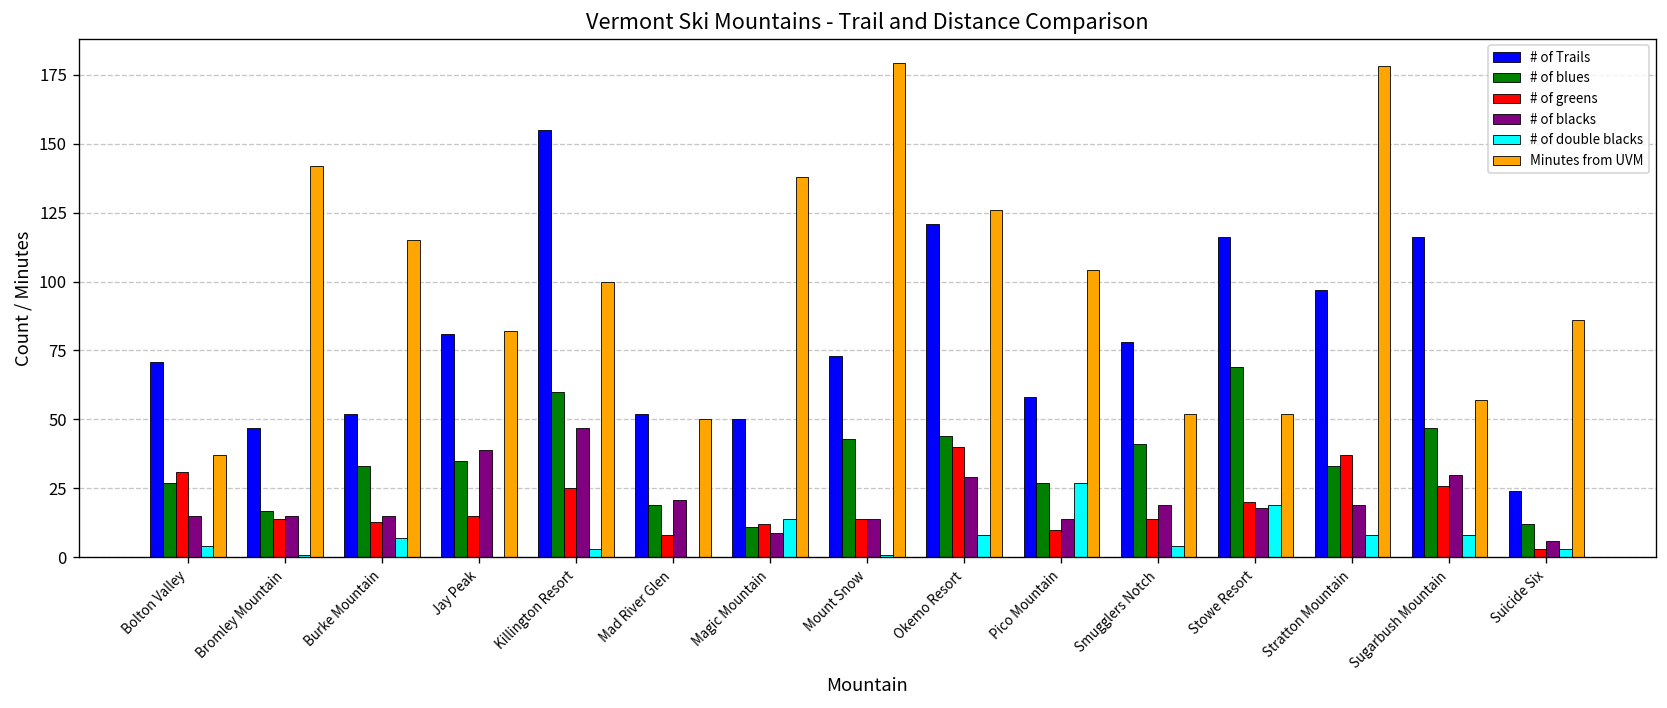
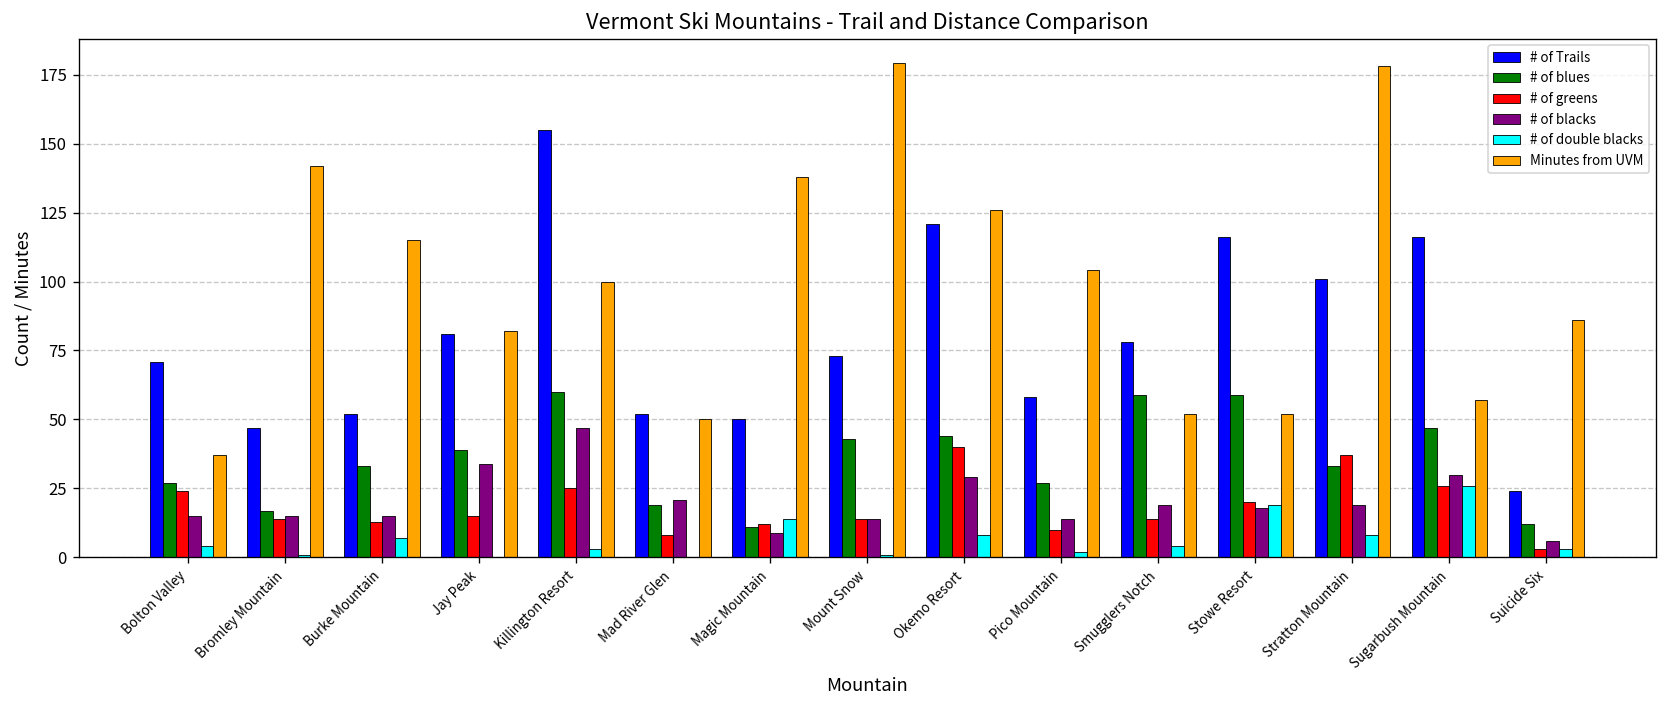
  {
    "# of Trails": {
      "Bolton Valley": 71,
      "Bromley Mountain": 47,
      "Burke Mountain": 52,
      "Jay Peak": 81,
      "Killington Resort": 155,
      "Mad River Glen": 52,
      "Magic Mountain": 50,
      "Mount Snow": 73,
      "Okemo Resort": 121,
      "Pico Mountain": 58,
      "Smugglers Notch": 78,
      "Stowe Resort": 116,
-     "Stratton Mountain": 97,
+     "Stratton Mountain": 101,
      "Sugarbush Mountain": 116,
      "Suicide Six": 24
    },
    "# of blues": {
      "Bolton Valley": 27,
      "Bromley Mountain": 17,
      "Burke Mountain": 33,
-     "Jay Peak": 35,
+     "Jay Peak": 39,
      "Killington Resort": 60,
      "Mad River Glen": 19,
      "Magic Mountain": 11,
      "Mount Snow": 43,
      "Okemo Resort": 44,
      "Pico Mountain": 27,
-     "Smugglers Notch": 41,
-     "Stowe Resort": 69,
+     "Smugglers Notch": 59,
+     "Stowe Resort": 59,
      "Stratton Mountain": 33,
      "Sugarbush Mountain": 47,
      "Suicide Six": 12
    },
    "# of greens": {
-     "Bolton Valley": 31,
+     "Bolton Valley": 24,
      "Bromley Mountain": 14,
      "Burke Mountain": 13,
      "Jay Peak": 15,
      "Killington Resort": 25,
      "Mad River Glen": 8,
      "Magic Mountain": 12,
      "Mount Snow": 14,
      "Okemo Resort": 40,
      "Pico Mountain": 10,
      "Smugglers Notch": 14,
      "Stowe Resort": 20,
      "Stratton Mountain": 37,
      "Sugarbush Mountain": 26,
      "Suicide Six": 3
    },
    "# of blacks": {
      "Bolton Valley": 15,
      "Bromley Mountain": 15,
      "Burke Mountain": 15,
-     "Jay Peak": 39,
+     "Jay Peak": 34,
      "Killington Resort": 47,
      "Mad River Glen": 21,
      "Magic Mountain": 9,
      "Mount Snow": 14,
      "Okemo Resort": 29,
      "Pico Mountain": 14,
      "Smugglers Notch": 19,
      "Stowe Resort": 18,
      "Stratton Mountain": 19,
      "Sugarbush Mountain": 30,
      "Suicide Six": 6
    },
    "# of double blacks": {
      "Bolton Valley": 4,
      "Burke Mountain": 7,
      "Jay Peak": 0,
      "Killington Resort": 3,
      "Mad River Glen": 0,
      "Magic Mountain": 14,
      "Okemo Resort": 8,
-     "Pico Mountain": 27,
+     "Pico Mountain": 2,
      "Smugglers Notch": 4,
      "Stowe Resort": 19,
      "Stratton Mountain": 8,
-     "Sugarbush Mountain": 8,
+     "Sugarbush Mountain": 26,
      "Suicide Six": 3
    },
    "Minutes from UVM": {
      "Bolton Valley": 37,
      "Bromley Mountain": 142,
      "Burke Mountain": 115,
      "Jay Peak": 82,
      "Killington Resort": 100,
      "Mad River Glen": 50,
      "Magic Mountain": 138,
      "Mount Snow": 179,
      "Okemo Resort": 126,
      "Pico Mountain": 104,
      "Smugglers Notch": 52,
      "Stowe Resort": 52,
      "Stratton Mountain": 178,
      "Sugarbush Mountain": 57,
      "Suicide Six": 86
    }
  }
